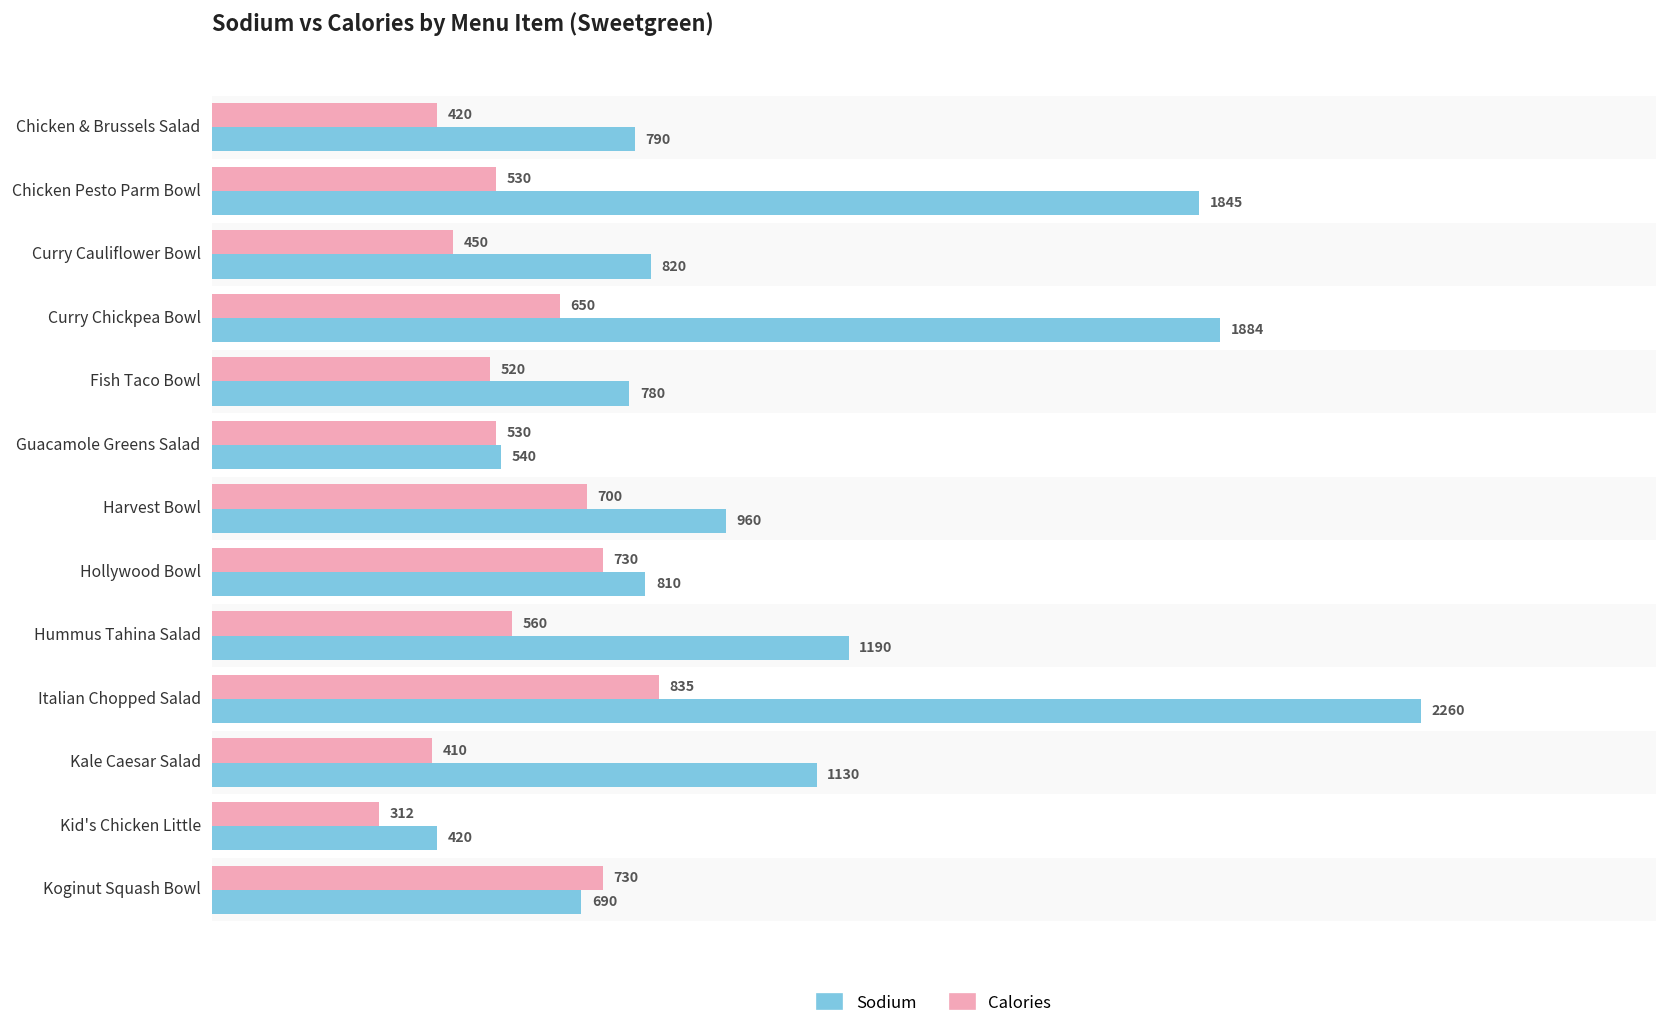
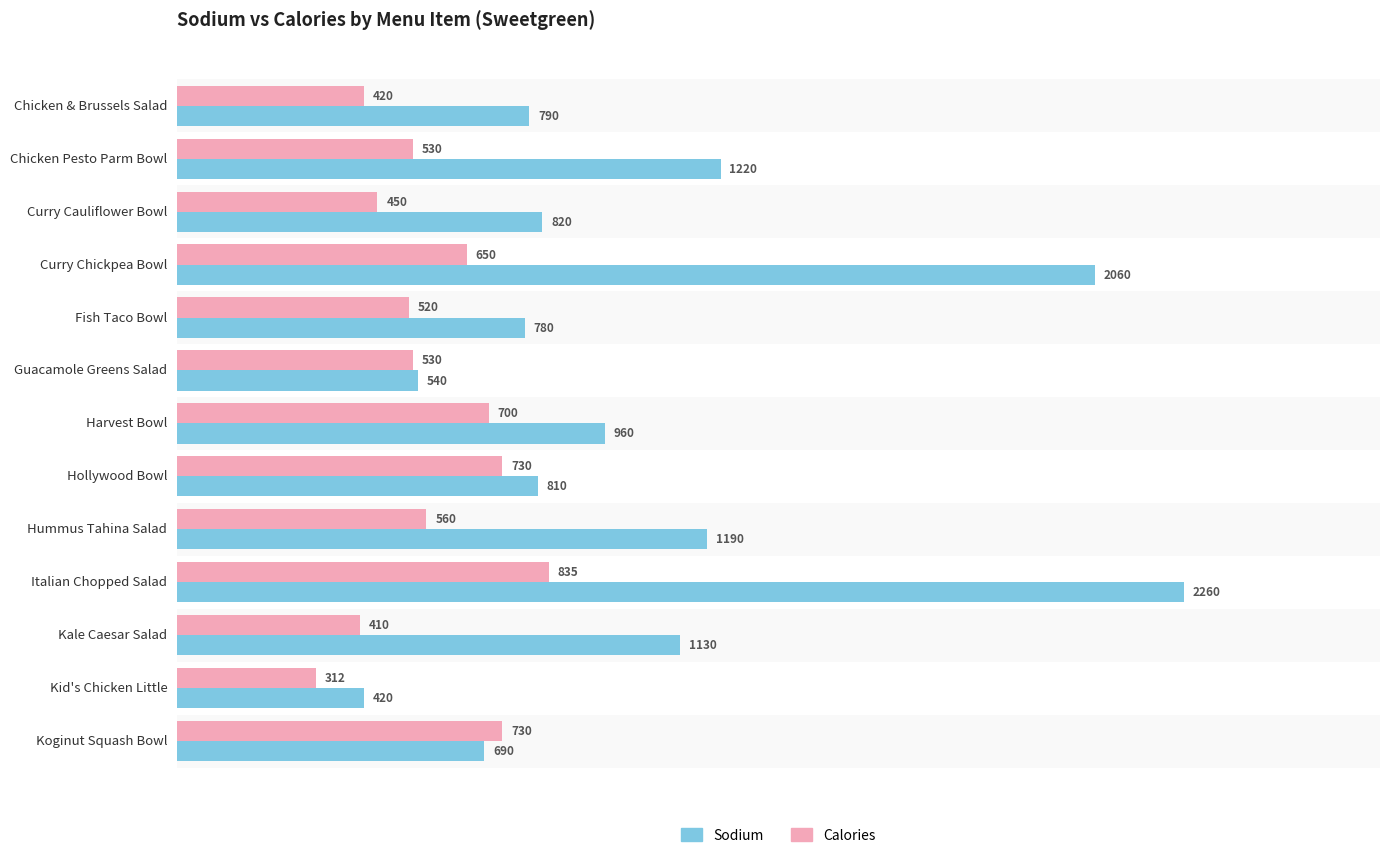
  {
    "Sodium": {
      "Chicken & Brussels Salad": 790,
-     "Chicken Pesto Parm Bowl": 1845,
+     "Chicken Pesto Parm Bowl": 1220,
      "Curry Cauliflower Bowl": 820,
-     "Curry Chickpea Bowl": 1884,
+     "Curry Chickpea Bowl": 2060,
      "Fish Taco Bowl": 780,
      "Guacamole Greens Salad": 540,
      "Harvest Bowl": 960,
      "Hollywood Bowl": 810,
      "Hummus Tahina Salad": 1190,
      "Italian Chopped Salad": 2260,
      "Kale Caesar Salad": 1130,
      "Kid's Chicken Little": 420,
      "Koginut Squash Bowl": 690
    },
    "Calories": {
      "Chicken & Brussels Salad": 420,
      "Chicken Pesto Parm Bowl": 530,
      "Curry Cauliflower Bowl": 450,
      "Curry Chickpea Bowl": 650,
      "Fish Taco Bowl": 520,
      "Guacamole Greens Salad": 530,
      "Harvest Bowl": 700,
      "Hollywood Bowl": 730,
      "Hummus Tahina Salad": 560,
      "Italian Chopped Salad": 835,
      "Kale Caesar Salad": 410,
      "Kid's Chicken Little": 312,
      "Koginut Squash Bowl": 730
    }
  }
